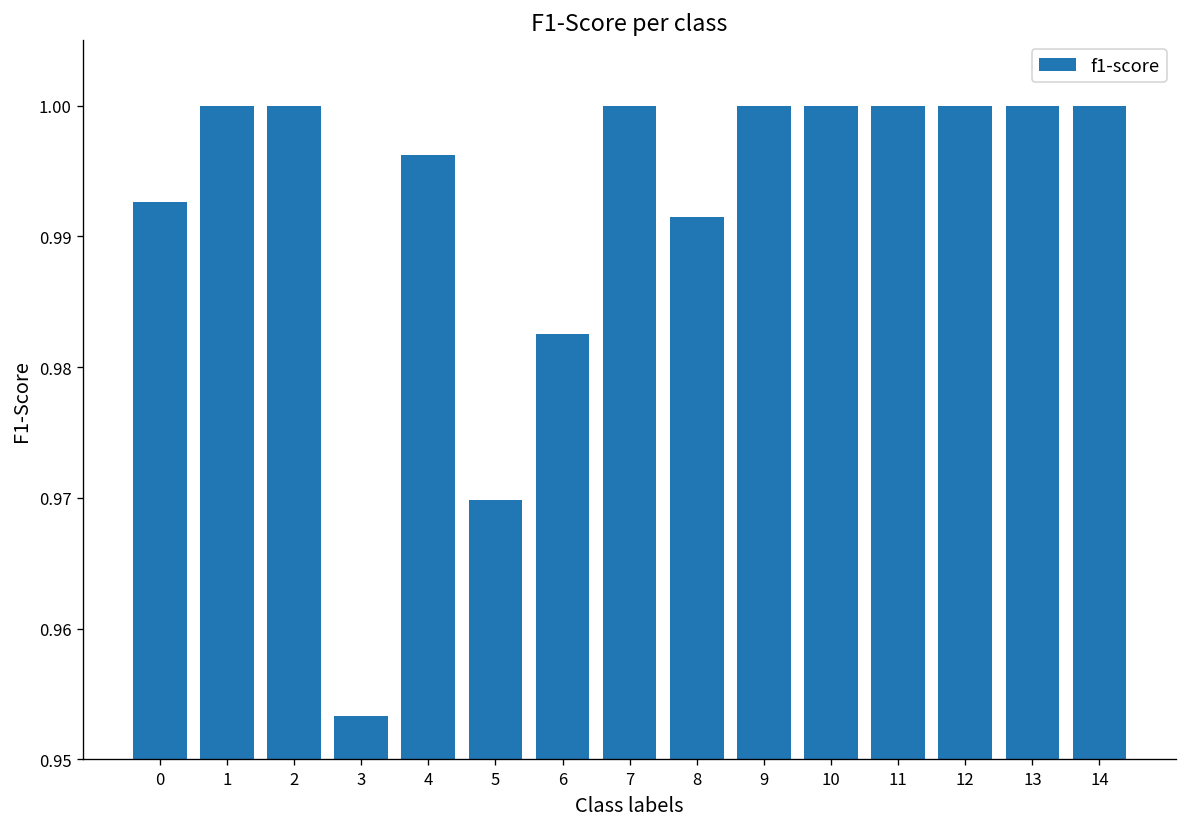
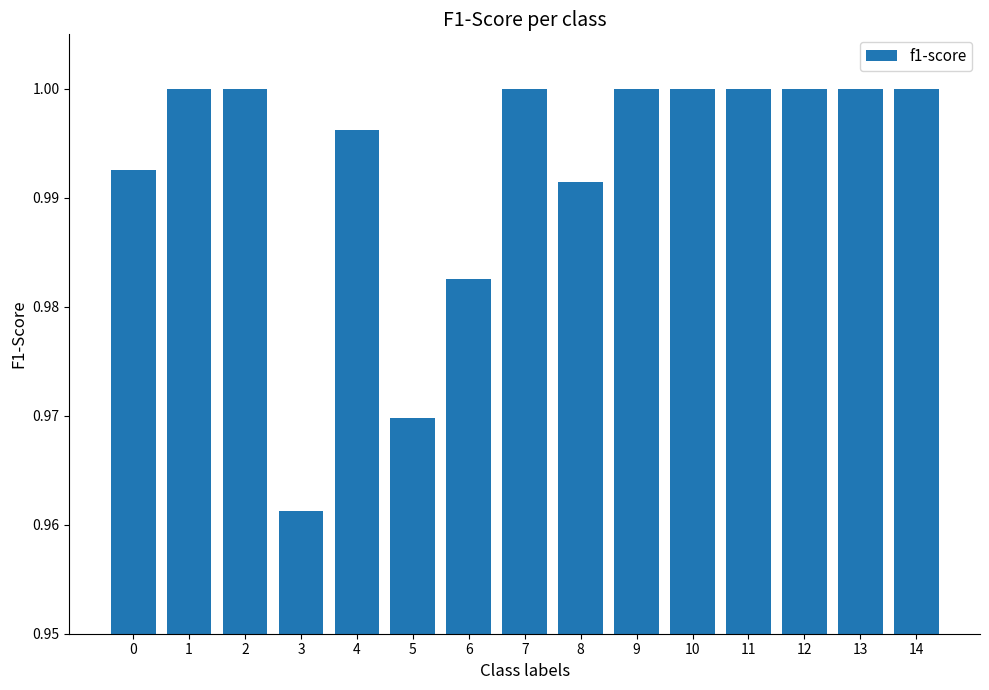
  {
    "0": 0.9926,
    "1": 1.0000,
    "2": 1.0000,
-   "3": 0.9533,
+   "3": 0.9612,
    "4": 0.9962,
    "5": 0.9698,
    "6": 0.9826,
    "7": 1.0000,
    "8": 0.9915,
    "9": 1.0000,
    "10": 1.0000,
    "11": 1.0000,
    "12": 1.0000,
    "13": 1.0000,
    "14": 1.0000
  }
